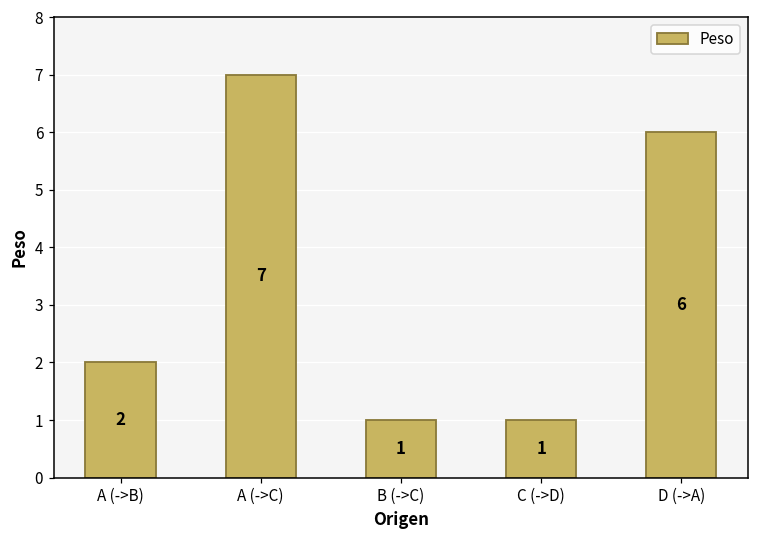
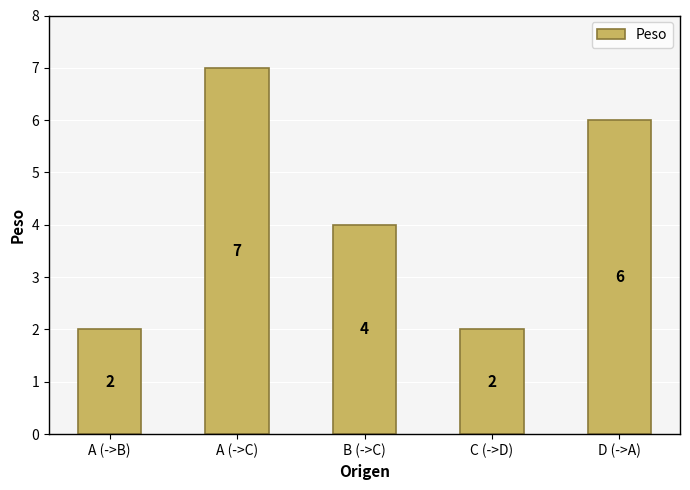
  {
    "A (->B)": 2,
    "A (->C)": 7,
-   "B (->C)": 1,
-   "C (->D)": 1,
+   "B (->C)": 4,
+   "C (->D)": 2,
    "D (->A)": 6
  }
